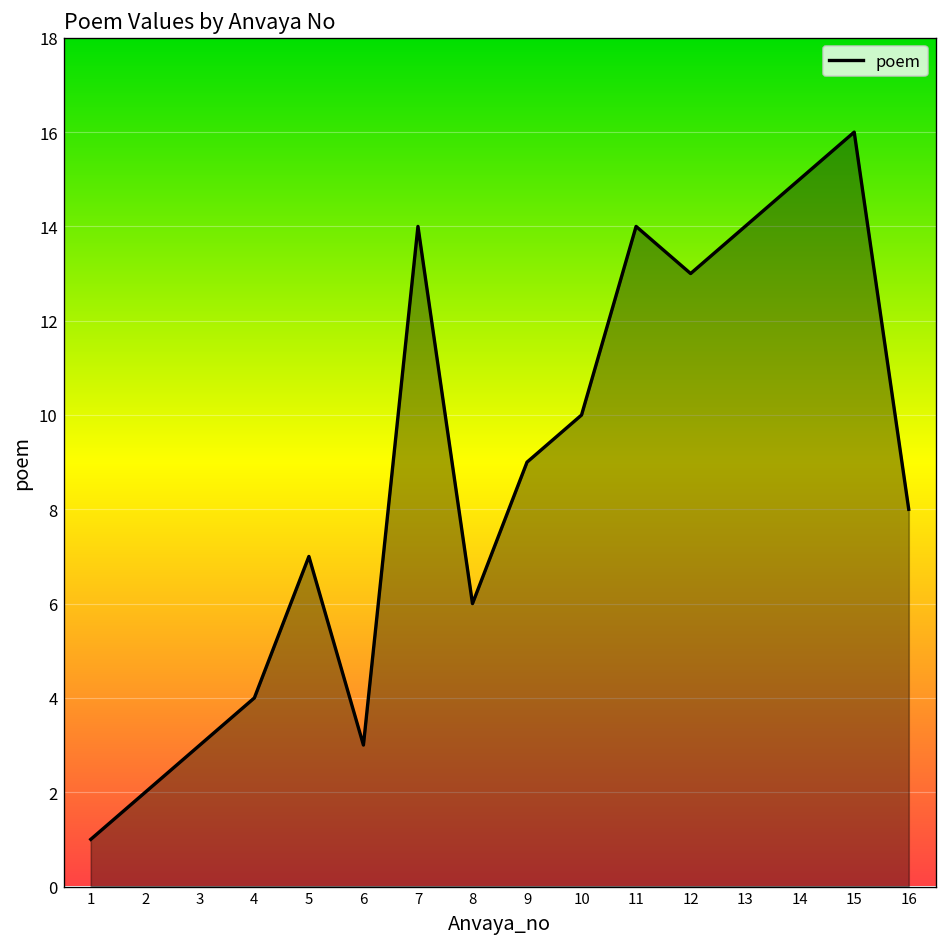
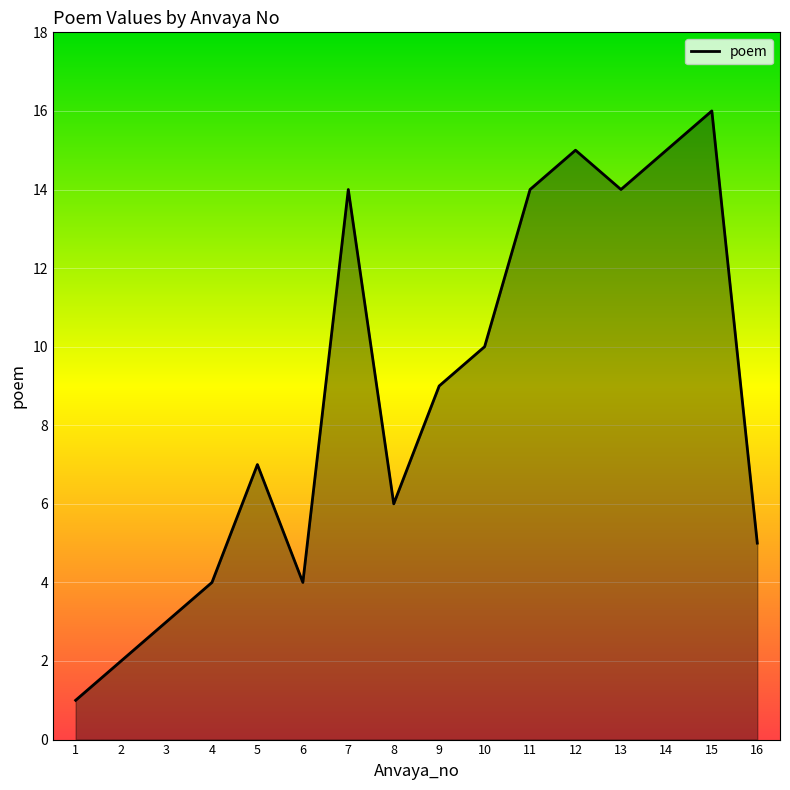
  {
    "1": 1,
    "2": 2,
    "3": 3,
    "4": 4,
    "5": 7,
-   "6": 3,
+   "6": 4,
    "7": 14,
    "8": 6,
    "9": 9,
    "10": 10,
    "11": 14,
-   "12": 13,
+   "12": 15,
    "13": 14,
    "14": 15,
    "15": 16,
-   "16": 8
+   "16": 5
  }
